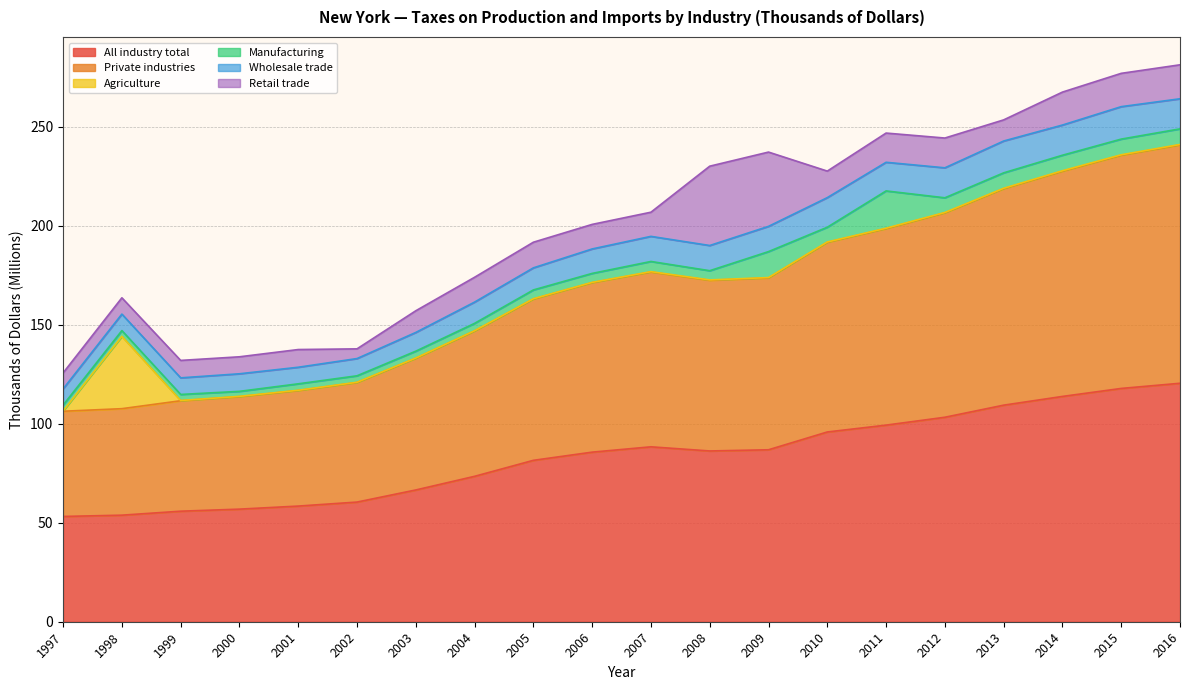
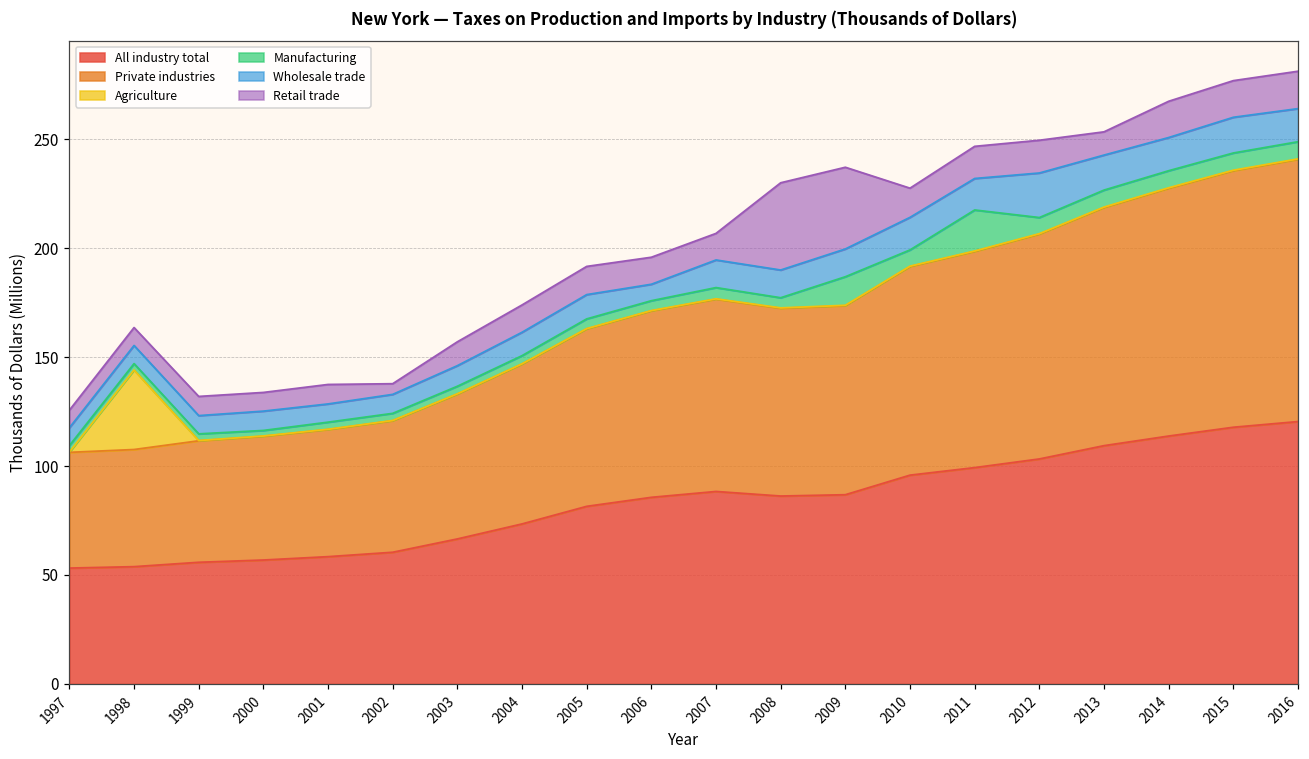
  {
    "Agriculture": {
      "1998": 37
    },
    "Manufacturing": {
      "1997": 3,
      "1998": 3,
      "1999": 3,
      "2000": 3,
      "2001": 3,
      "2002": 3,
      "2003": 3,
      "2004": 4,
      "2005": 4,
      "2006": 5,
      "2007": 5,
      "2008": 5,
      "2009": 13,
      "2010": 7,
      "2011": 19,
      "2012": 7,
      "2013": 8,
      "2014": 8,
      "2015": 8,
      "2016": 8
    },
    "Wholesale trade": {
      "1997": 8,
      "1998": 8,
      "1999": 8,
      "2000": 9,
      "2001": 8,
      "2002": 9,
      "2003": 9,
      "2004": 11,
      "2005": 11,
-     "2006": 12,
+     "2006": 8,
      "2007": 13,
      "2008": 13,
      "2009": 13,
      "2010": 15,
      "2011": 14,
-     "2012": 15,
+     "2012": 20,
      "2013": 16,
      "2014": 15,
      "2015": 16,
      "2016": 15
    },
    "Retail trade": {
      "1997": 8,
      "1998": 8,
      "1999": 9,
      "2000": 9,
      "2001": 9,
      "2002": 5,
      "2003": 11,
      "2004": 13,
      "2005": 13,
      "2006": 12,
      "2007": 12,
      "2008": 40,
      "2009": 38,
      "2010": 13,
      "2011": 15,
      "2012": 15,
      "2013": 11,
      "2014": 17,
      "2015": 17,
      "2016": 17
    }
  }
